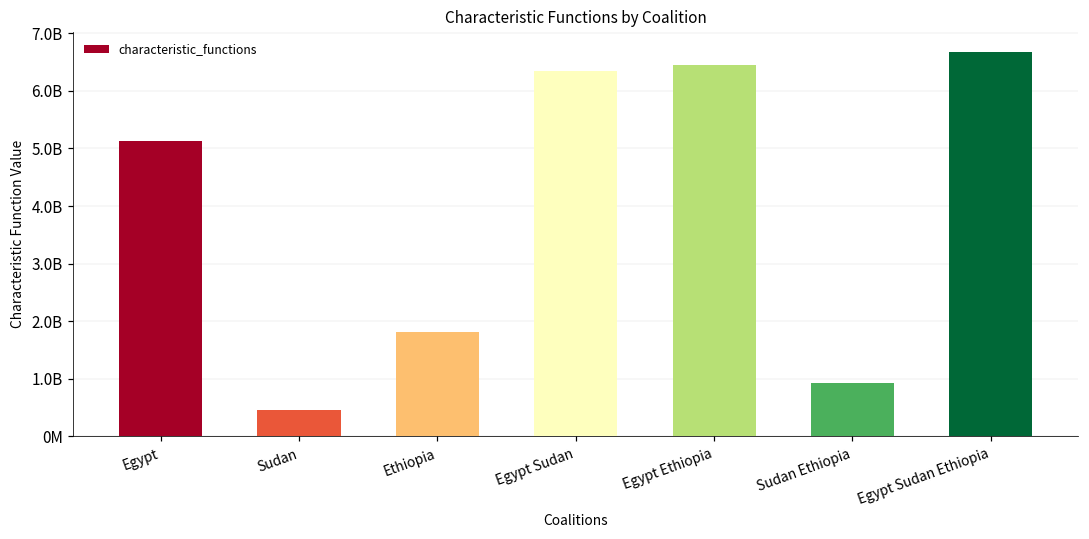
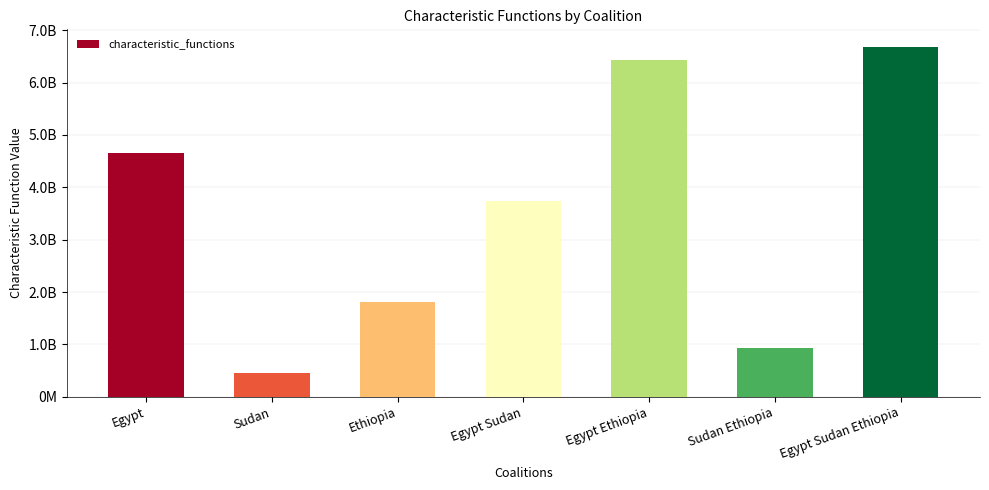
  {
-   "Egypt": 5100000000,
+   "Egypt": 4700000000,
    "Sudan": 500000000,
    "Ethiopia": 1800000000,
-   "Egypt Sudan": 6300000000,
+   "Egypt Sudan": 3700000000,
    "Egypt Ethiopia": 6400000000,
    "Sudan Ethiopia": 900000000,
    "Egypt Sudan Ethiopia": 6700000000
  }
